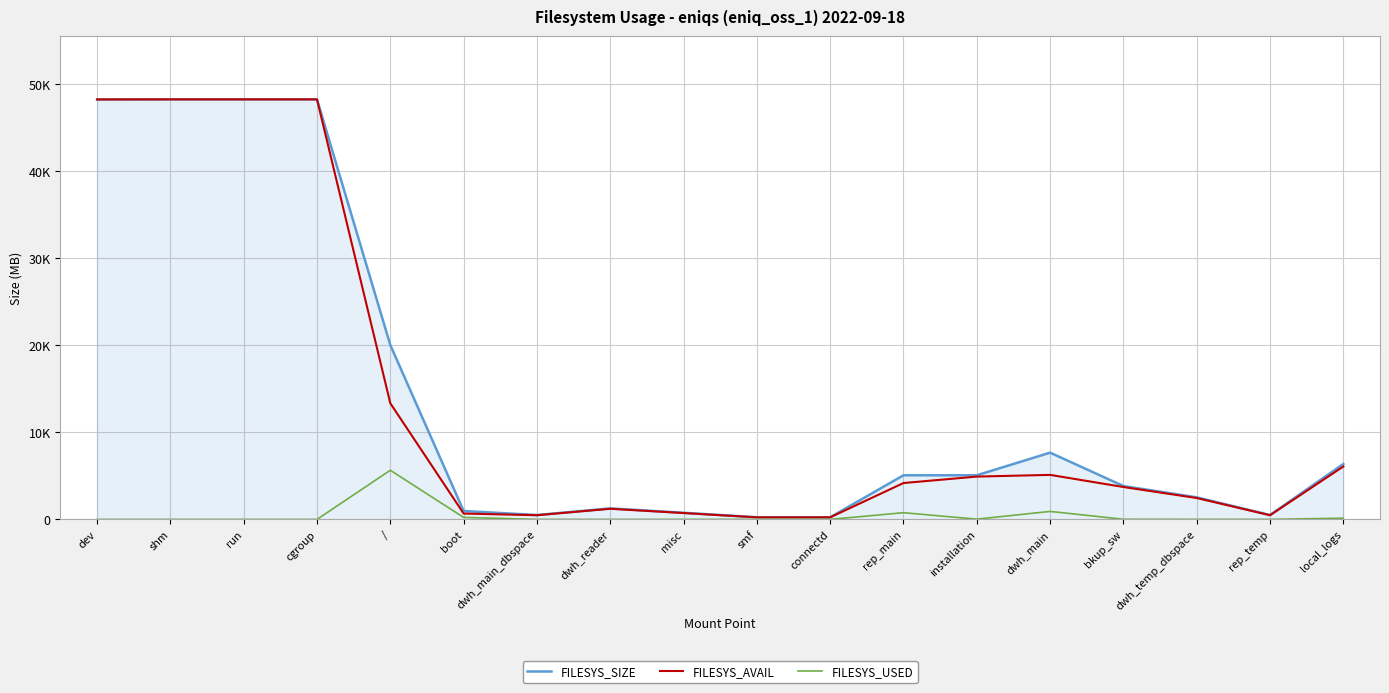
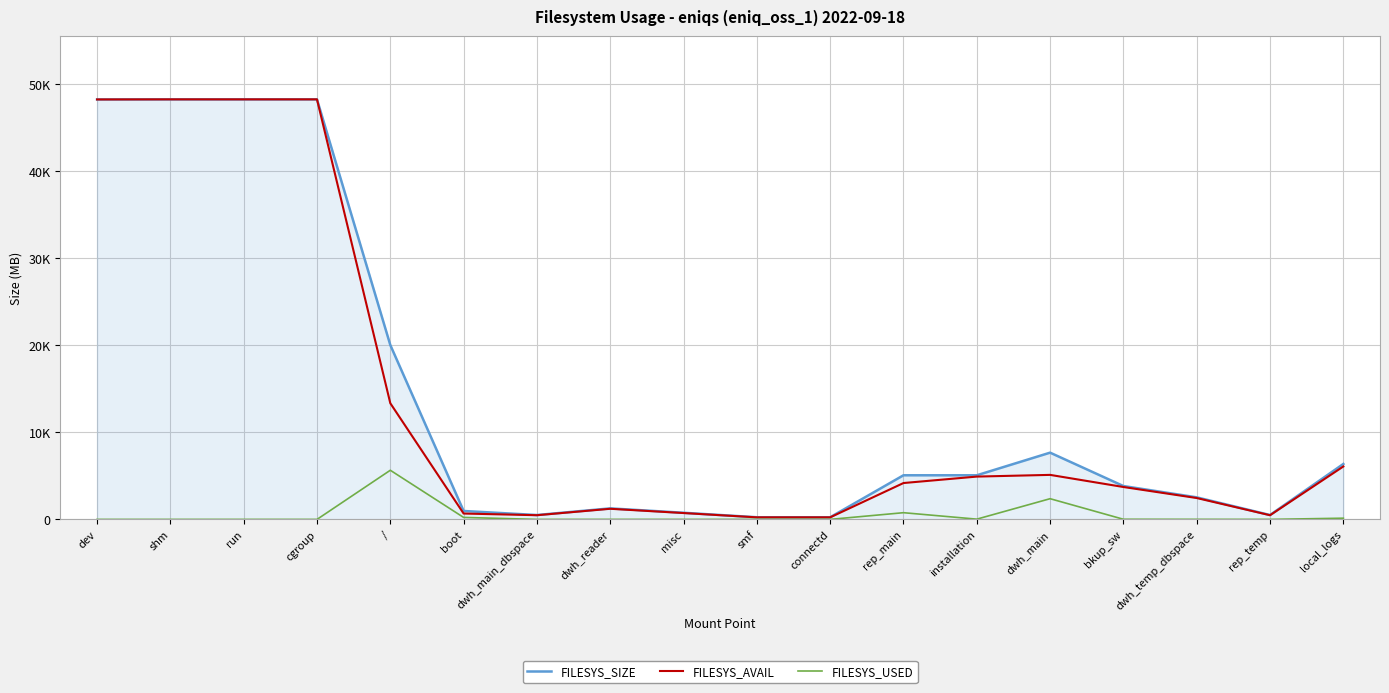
  {
    "FILESYS_SIZE": {
      "/": 20000,
      "rep_main": 5000,
      "dwh_main": 8000
    },
    "FILESYS_AVAIL": {
      "/": 13000,
      "rep_main": 4000,
      "dwh_main": 5000
    },
    "FILESYS_USED": {
      "dev": 0,
      "shm": 0,
      "run": 0,
      "cgroup": 0,
      "/": 6000,
      "boot": 0,
      "dwh_main_dbspace": 0,
      "dwh_reader": 0,
      "misc": 0,
      "rep_main": 1000,
      "installation": 0,
-     "dwh_main": 1000,
+     "dwh_main": 2000,
      "bkup_sw": 0,
      "dwh_temp_dbspace": 0,
      "rep_temp": 0,
      "local_logs": 0
    }
  }
